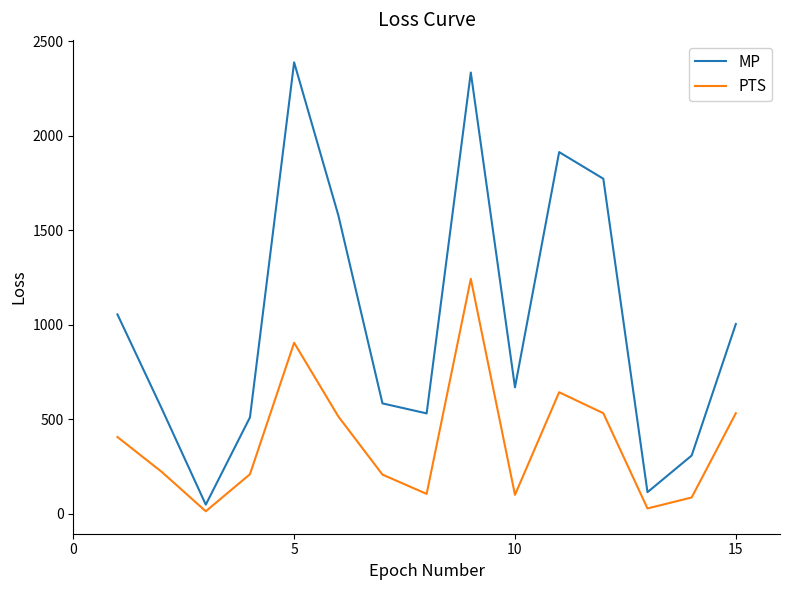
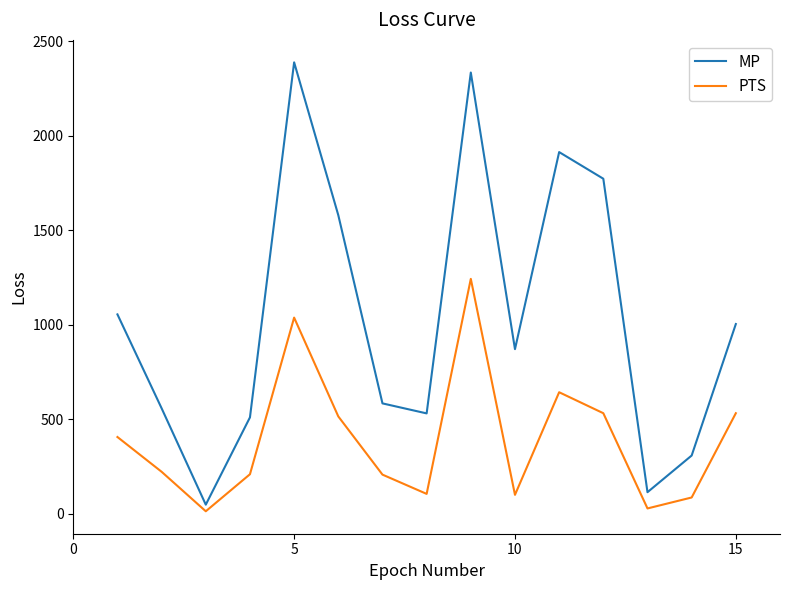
  {
    "MP": {
      "5": 2390,
-     "10": 670,
+     "10": 870,
      "15": 1000
    },
    "PTS": {
-     "5": 910,
+     "5": 1040,
      "10": 100,
      "15": 530
    }
  }
